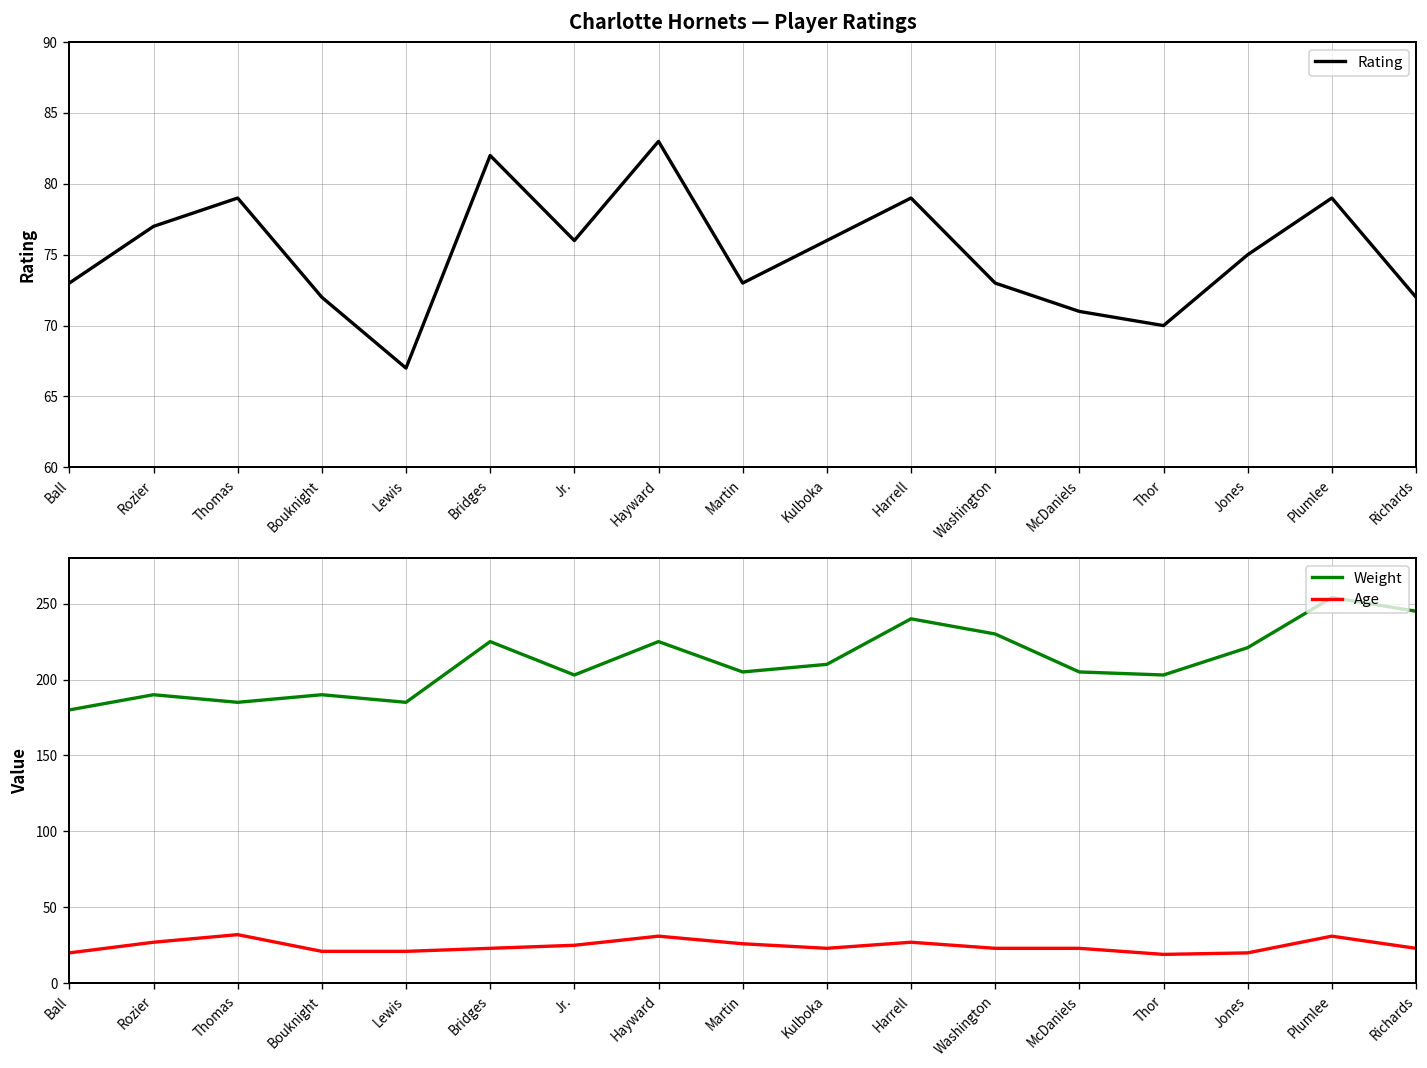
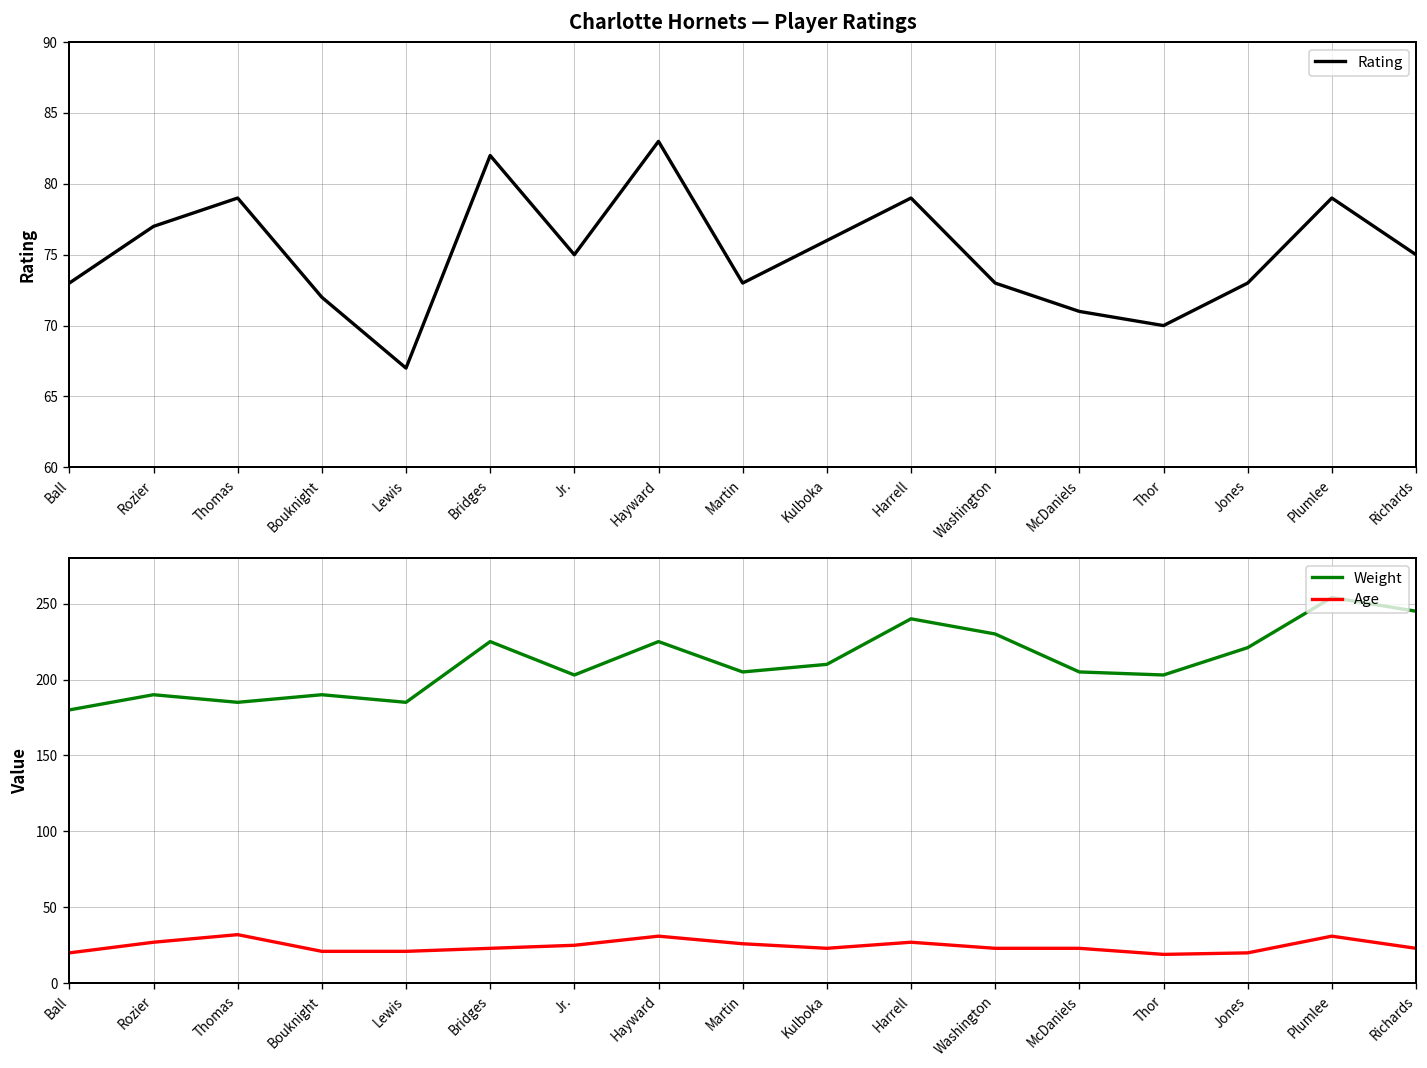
  {
    "Charlotte Hornets — Player Ratings": {
      "Ball": 73,
      "Rozier": 77,
      "Thomas": 79,
      "Bouknight": 72,
      "Lewis": 67,
      "Bridges": 82,
-     "Jr.": 76,
+     "Jr.": 75,
      "Hayward": 83,
      "Martin": 73,
      "Kulboka": 76,
      "Harrell": 79,
      "Washington": 73,
      "McDaniels": 71,
      "Thor": 70,
-     "Jones": 75,
+     "Jones": 73,
      "Plumlee": 79,
-     "Richards": 72
+     "Richards": 75
    }
  }
